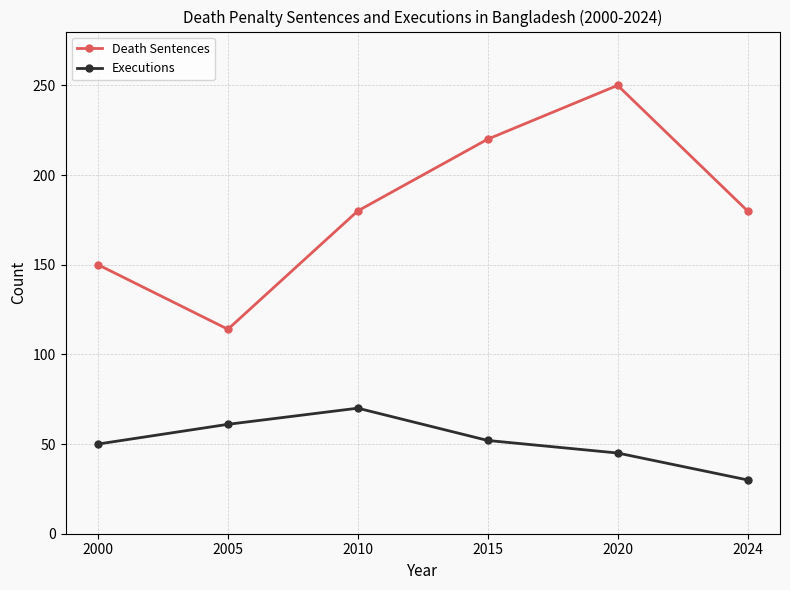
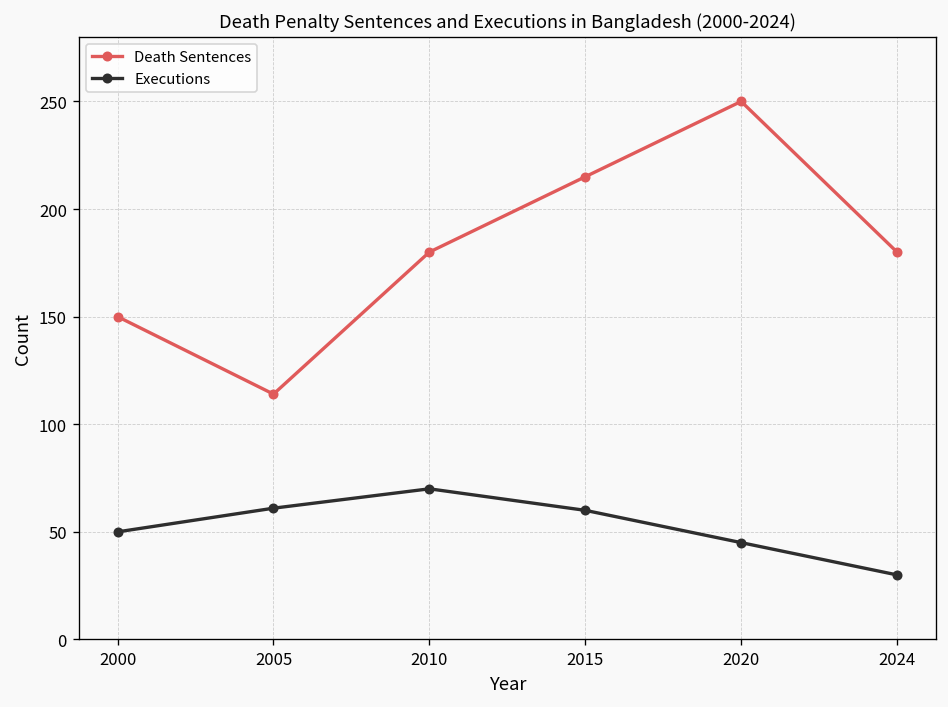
  {
    "Death Sentences": {
      "2000": 150,
      "2005": 114,
      "2010": 180,
-     "2015": 220,
+     "2015": 215,
      "2020": 250,
      "2024": 180
    },
    "Executions": {
      "2000": 50,
      "2005": 61,
      "2010": 70,
-     "2015": 52,
+     "2015": 60,
      "2020": 45,
      "2024": 30
    }
  }
